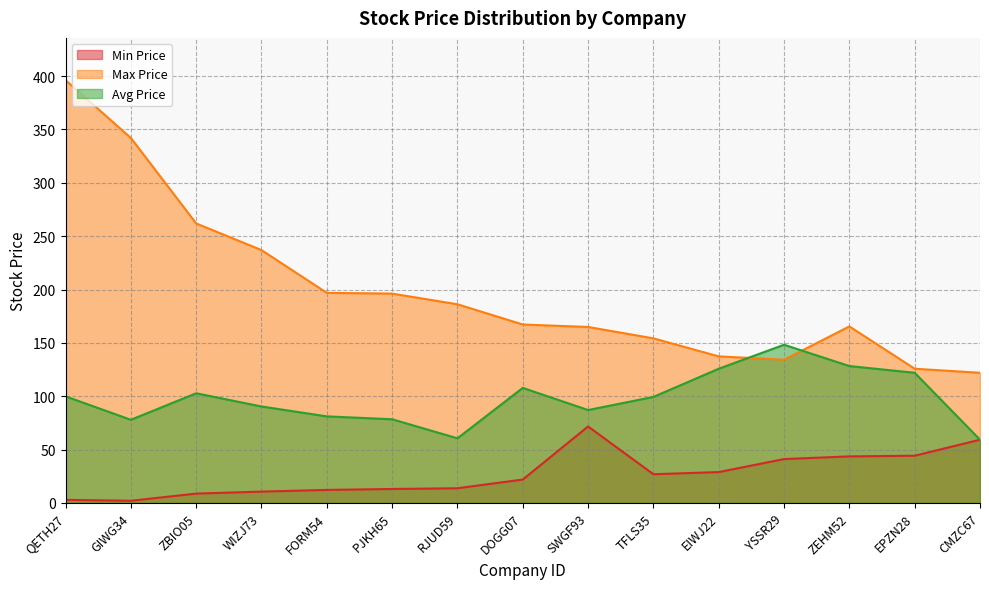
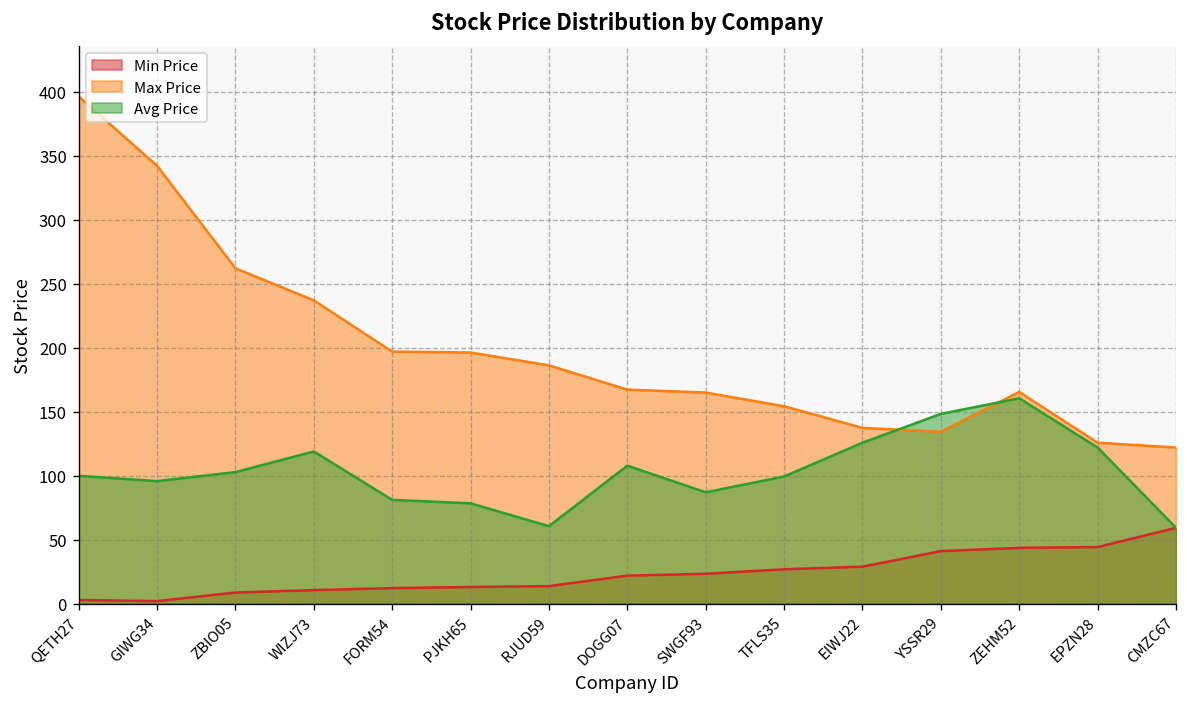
  {
    "Min Price": {
      "QETH27": 3,
      "GIWG34": 2,
      "ZBIO05": 9,
      "WIZJ73": 11,
      "FORM54": 12,
      "PJKH65": 13,
      "RJUD59": 14,
      "DOGG07": 22,
-     "SWGF93": 72,
+     "SWGF93": 23,
      "TFLS35": 27,
      "EIWJ22": 29,
      "YSSR29": 41,
      "ZEHM52": 44,
      "EPZN28": 44
    },
    "Max Price": {
      "QETH27": 396,
      "GIWG34": 342,
      "ZBIO05": 262,
      "WIZJ73": 237,
      "FORM54": 197,
      "PJKH65": 196,
      "RJUD59": 186,
      "DOGG07": 167,
      "SWGF93": 165,
      "TFLS35": 154,
      "EIWJ22": 137,
      "YSSR29": 134,
      "ZEHM52": 165,
      "EPZN28": 126,
      "CMZC67": 122
    },
    "Avg Price": {
      "QETH27": 100,
-     "GIWG34": 78,
+     "GIWG34": 96,
      "ZBIO05": 103,
-     "WIZJ73": 90,
+     "WIZJ73": 119,
      "FORM54": 81,
      "PJKH65": 78,
      "RJUD59": 61,
      "DOGG07": 108,
      "SWGF93": 87,
      "TFLS35": 99,
      "EIWJ22": 126,
      "YSSR29": 148,
-     "ZEHM52": 128,
+     "ZEHM52": 160,
      "EPZN28": 122
    }
  }
